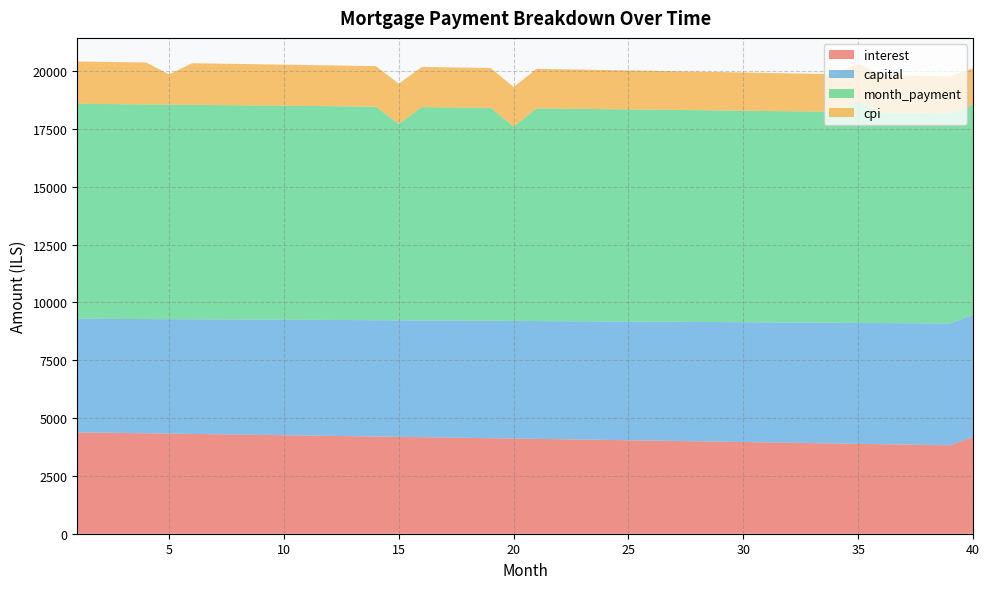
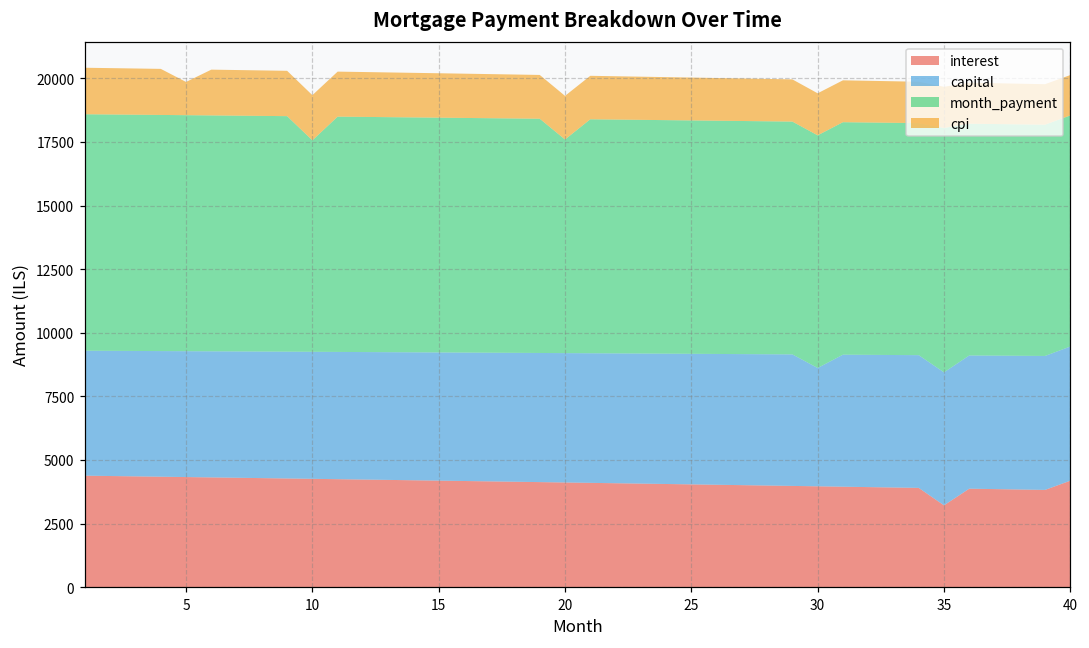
  {
    "interest": {
      "5": 4300,
      "10": 4300,
      "15": 4200,
      "20": 4100,
      "25": 4000,
      "30": 4000,
-     "35": 3900,
+     "35": 3200,
      "40": 4200
    },
    "capital": {
      "5": 4900,
      "10": 5000,
      "15": 5000,
      "20": 5100,
      "25": 5100,
-     "30": 5200,
+     "30": 4700,
      "35": 5200,
      "40": 5300
    },
    "month_payment": {
      "5": 9300,
-     "10": 9300,
-     "15": 8500,
+     "10": 8300,
+     "15": 9200,
      "20": 8400,
      "25": 9200,
      "30": 9100,
      "40": 9100
    },
    "cpi": {
      "5": 1300,
      "10": 1800,
      "15": 1700,
      "20": 1700,
      "25": 1700,
      "30": 1700,
      "40": 1600
    }
  }
